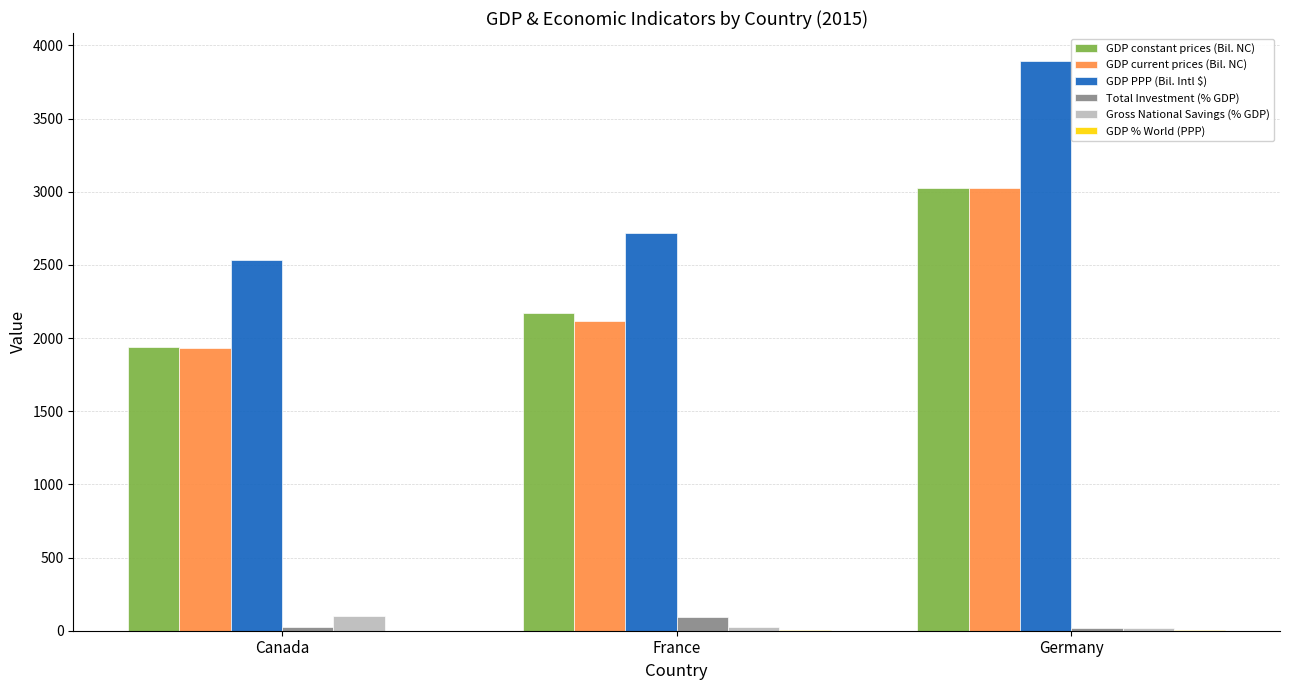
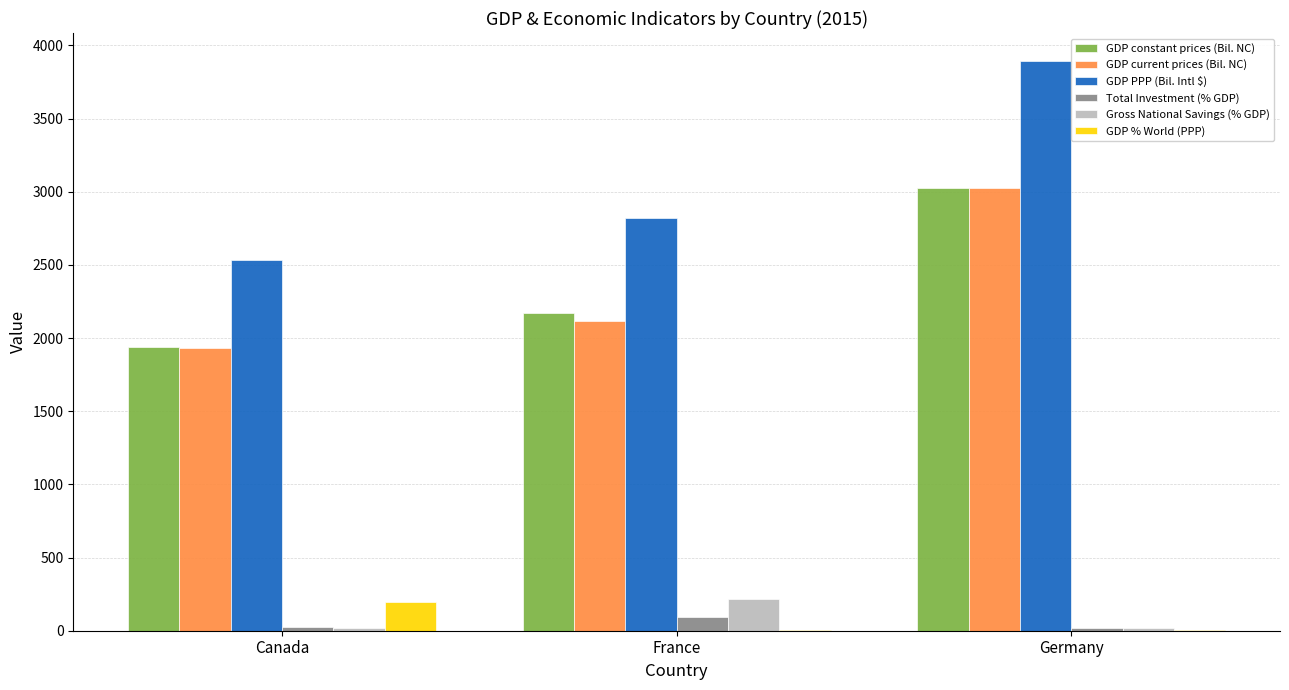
  {
    "GDP constant prices (Bil. NC)": {
      "Canada": 1940,
      "France": 2170,
      "Germany": 3030
    },
    "GDP current prices (Bil. NC)": {
      "Canada": 1930,
      "France": 2110,
      "Germany": 3030
    },
    "GDP PPP (Bil. Intl $)": {
      "Canada": 2530,
-     "France": 2720,
+     "France": 2820,
      "Germany": 3890
    },
    "Total Investment (% GDP)": {
      "Canada": 20,
      "France": 90,
      "Germany": 20
    },
    "Gross National Savings (% GDP)": {
-     "Canada": 100,
-     "France": 20,
+     "Canada": 20,
+     "France": 220,
      "Germany": 20
    },
    "GDP % World (PPP)": {
-     "Canada": 0
+     "Canada": 200
    }
  }
